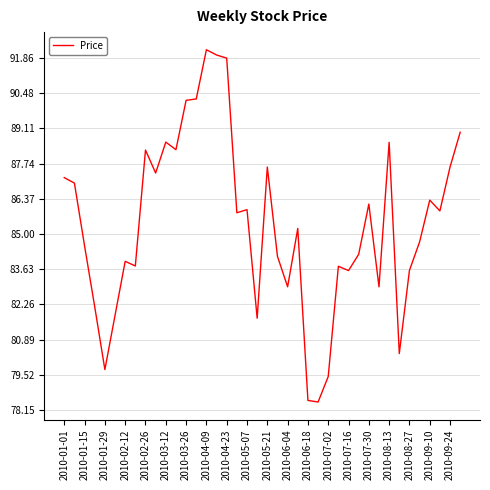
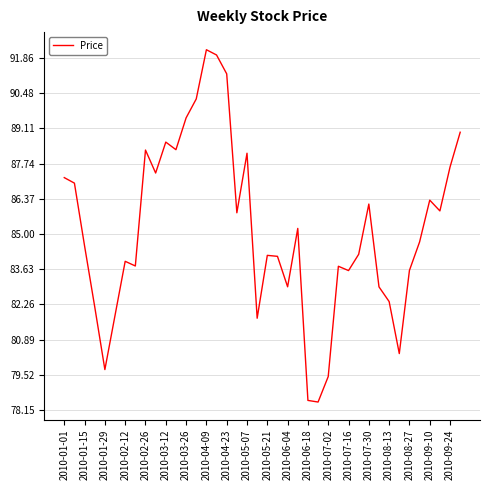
  {
    "2010-01-01": 87.2,
    "2010-01-15": 84.5,
    "2010-01-29": 79.7,
    "2010-02-12": 83.9,
    "2010-02-26": 88.3,
    "2010-03-12": 88.6,
-   "2010-03-26": 90.2,
+   "2010-03-26": 89.5,
    "2010-04-09": 92.2,
-   "2010-04-23": 91.8,
-   "2010-05-07": 85.9,
-   "2010-05-21": 87.6,
+   "2010-04-23": 91.2,
+   "2010-05-07": 88.1,
+   "2010-05-21": 84.2,
    "2010-06-04": 82.9,
    "2010-06-18": 78.5,
    "2010-07-02": 79.5,
    "2010-07-16": 83.6,
    "2010-07-30": 86.2,
-   "2010-08-13": 88.6,
+   "2010-08-13": 82.4,
    "2010-08-27": 83.6,
    "2010-09-10": 86.3,
    "2010-09-24": 87.6
  }
